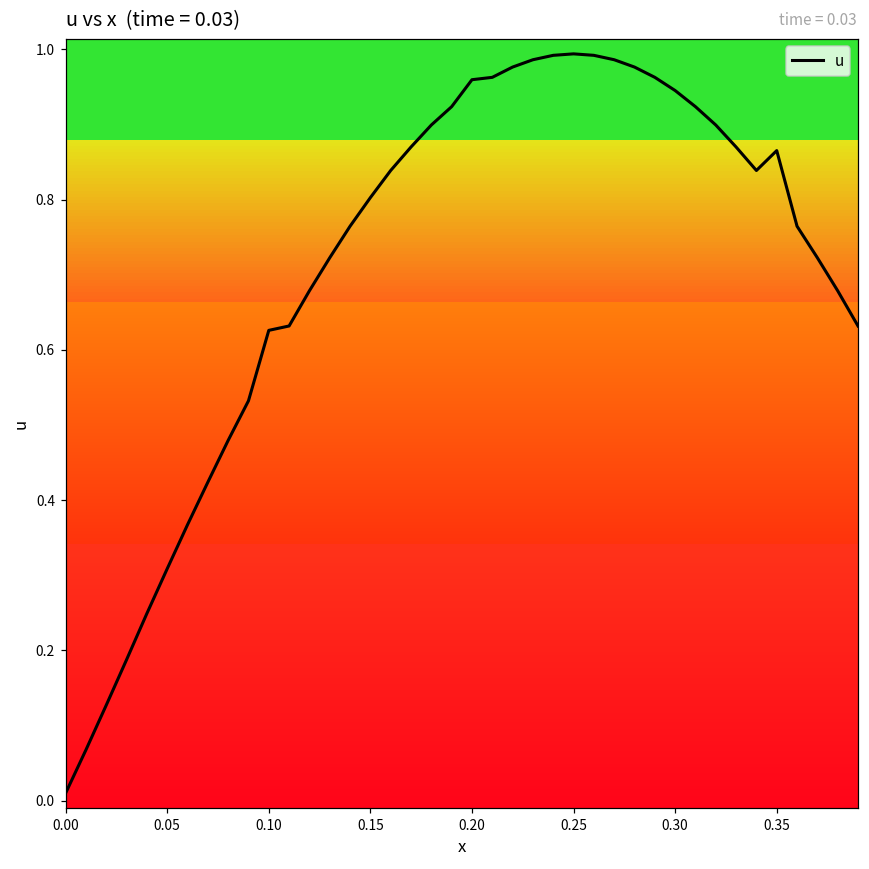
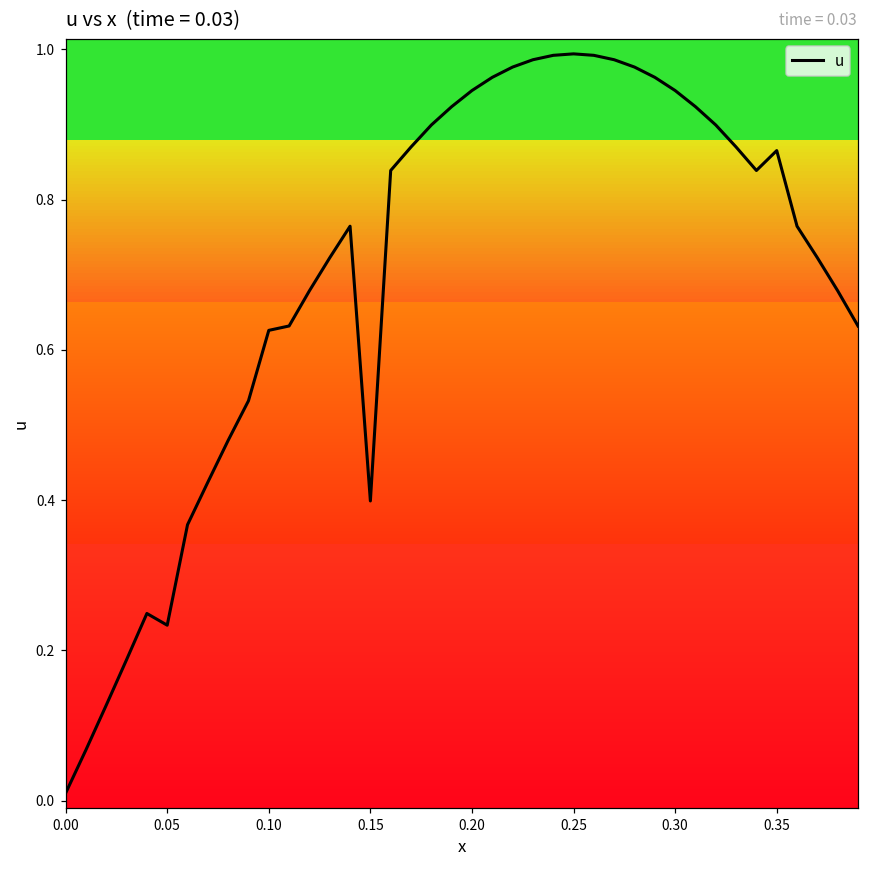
  {
    "0.00": 0.01,
-   "0.05": 0.31,
+   "0.05": 0.23,
    "0.10": 0.63,
-   "0.15": 0.80,
-   "0.20": 0.96,
+   "0.15": 0.40,
+   "0.20": 0.95,
    "0.25": 0.99,
    "0.30": 0.95,
    "0.35": 0.87
  }
